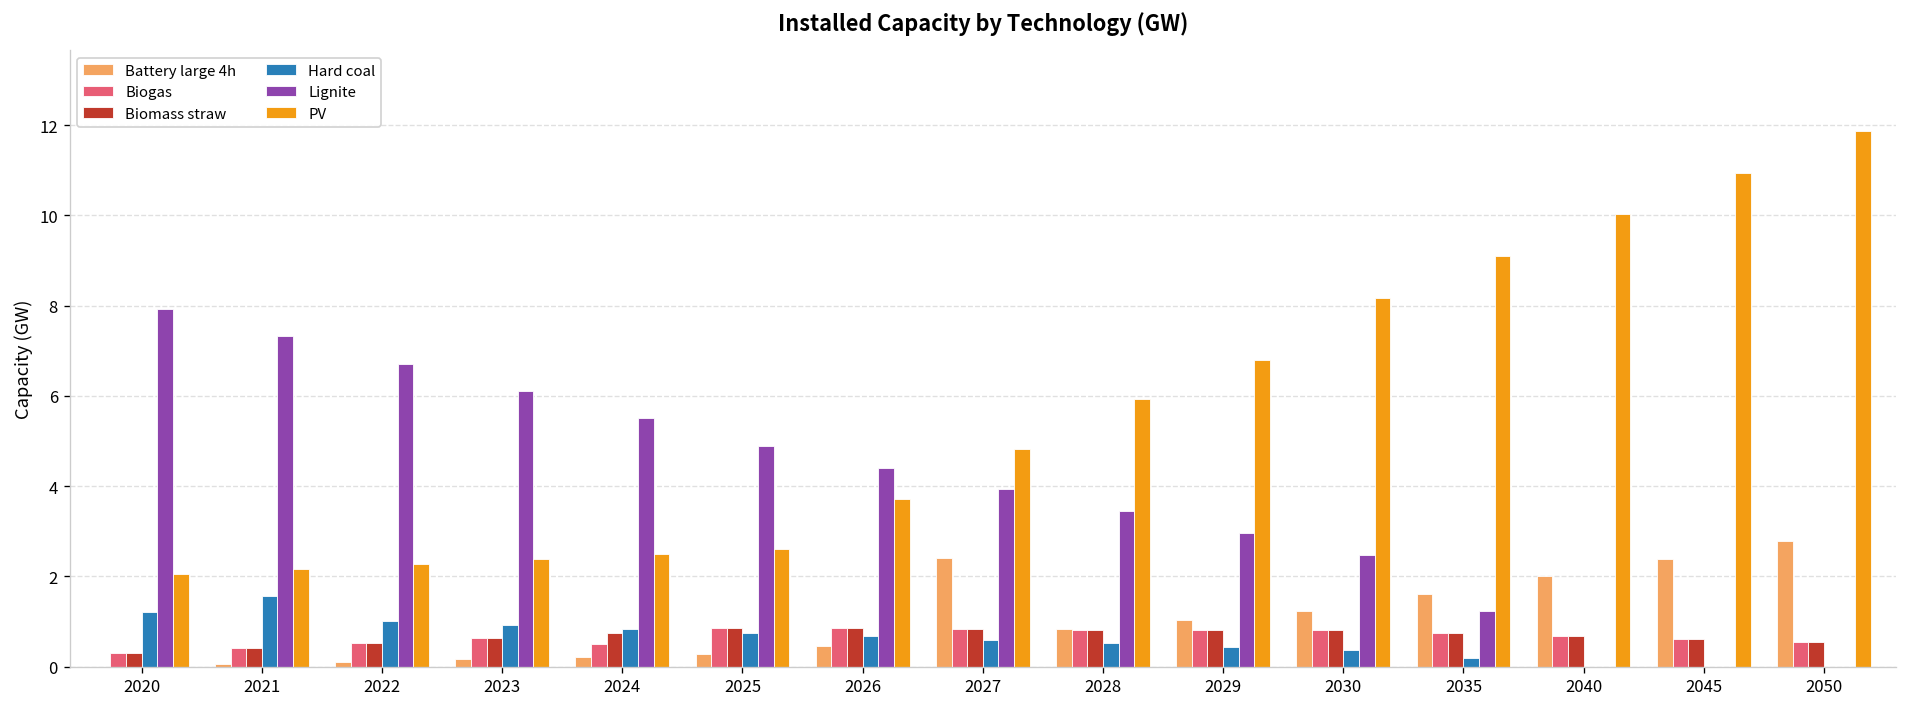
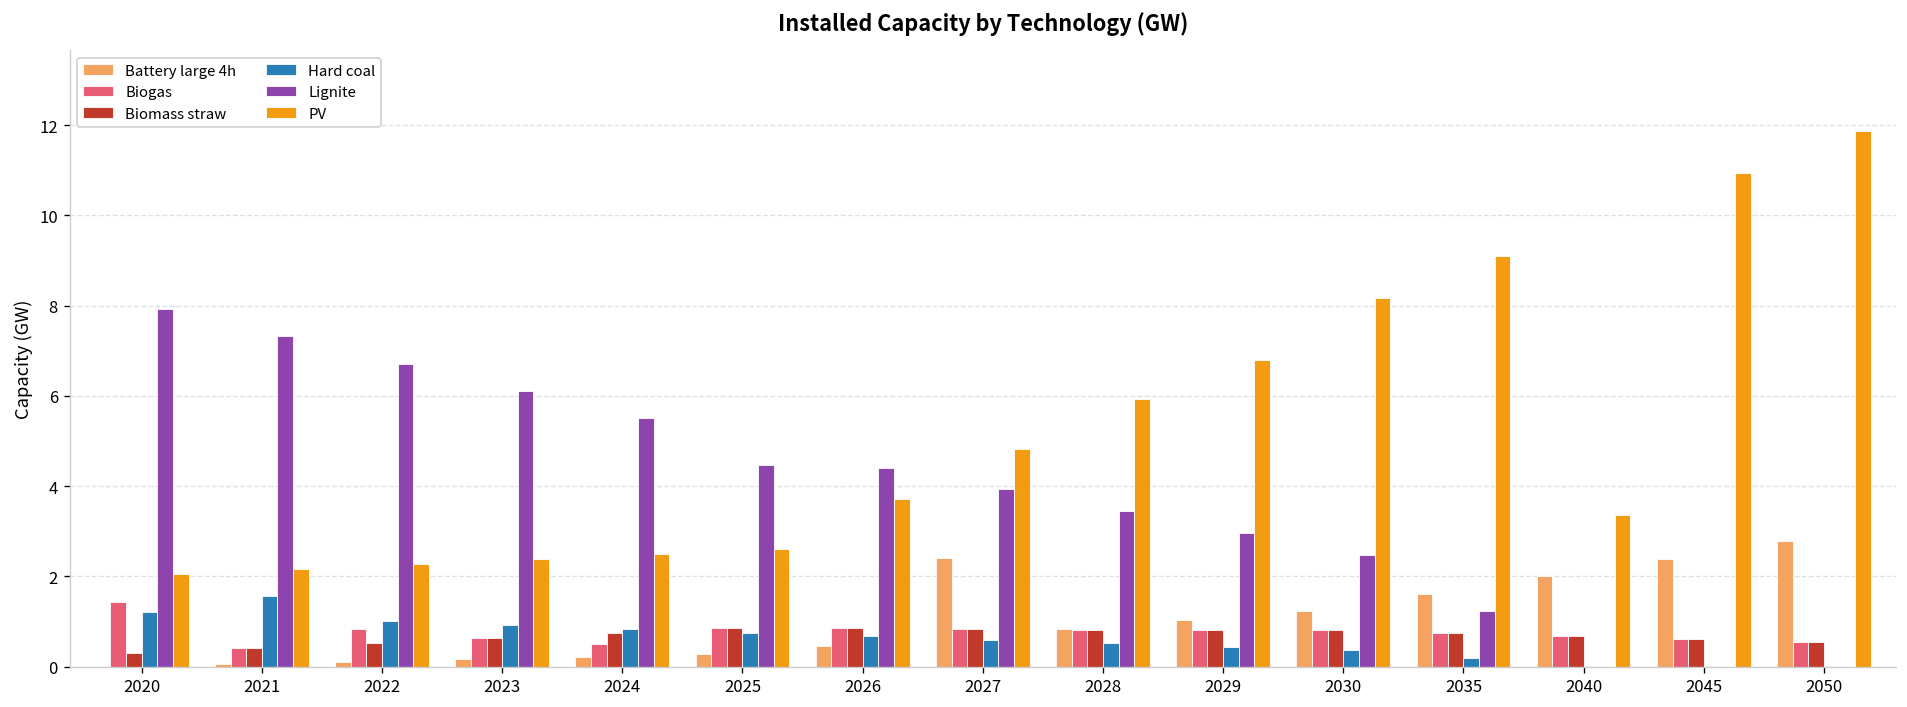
  {
    "Battery large 4h": {
      "2020": 0.0,
      "2022": 0.1,
      "2023": 0.2,
      "2024": 0.2,
      "2025": 0.3,
      "2026": 0.5,
      "2027": 2.4,
      "2028": 0.8,
      "2029": 1.0,
      "2030": 1.2,
      "2035": 1.6,
      "2040": 2.0,
      "2045": 2.4,
      "2050": 2.8
    },
    "Biogas": {
-     "2020": 0.3,
+     "2020": 1.4,
      "2021": 0.4,
-     "2022": 0.5,
+     "2022": 0.8,
      "2023": 0.6,
      "2024": 0.5,
      "2025": 0.9,
      "2026": 0.9,
      "2027": 0.8,
      "2028": 0.8,
      "2029": 0.8,
      "2030": 0.8,
      "2035": 0.7,
      "2040": 0.7,
      "2045": 0.6,
      "2050": 0.6
    },
    "Biomass straw": {
      "2020": 0.3,
      "2021": 0.4,
      "2022": 0.5,
      "2023": 0.6,
      "2024": 0.8,
      "2025": 0.9,
      "2026": 0.9,
      "2027": 0.8,
      "2028": 0.8,
      "2029": 0.8,
      "2030": 0.8,
      "2035": 0.7,
      "2040": 0.7,
      "2045": 0.6,
      "2050": 0.6
    },
    "Hard coal": {
      "2020": 1.2,
      "2021": 1.6,
      "2022": 1.0,
      "2023": 0.9,
      "2024": 0.8,
      "2025": 0.7,
      "2026": 0.7,
      "2027": 0.6,
      "2028": 0.5,
      "2029": 0.4,
      "2030": 0.4,
      "2035": 0.2,
      "2040": 0.0,
      "2045": 0.0,
      "2050": 0.0
    },
    "Lignite": {
      "2020": 7.9,
      "2021": 7.3,
      "2022": 6.7,
      "2023": 6.1,
      "2024": 5.5,
-     "2025": 4.9,
+     "2025": 4.5,
      "2026": 4.4,
      "2027": 3.9,
      "2028": 3.4,
      "2029": 3.0,
      "2030": 2.5,
      "2035": 1.2,
      "2040": 0.0,
      "2045": 0.0,
      "2050": 0.0
    },
    "PV": {
      "2020": 2.1,
      "2021": 2.2,
      "2022": 2.3,
      "2023": 2.4,
      "2024": 2.5,
      "2025": 2.6,
      "2026": 3.7,
      "2027": 4.8,
      "2028": 5.9,
      "2029": 6.8,
      "2030": 8.2,
      "2035": 9.1,
-     "2040": 10.0,
+     "2040": 3.4,
      "2045": 11.0,
      "2050": 11.9
    }
  }
